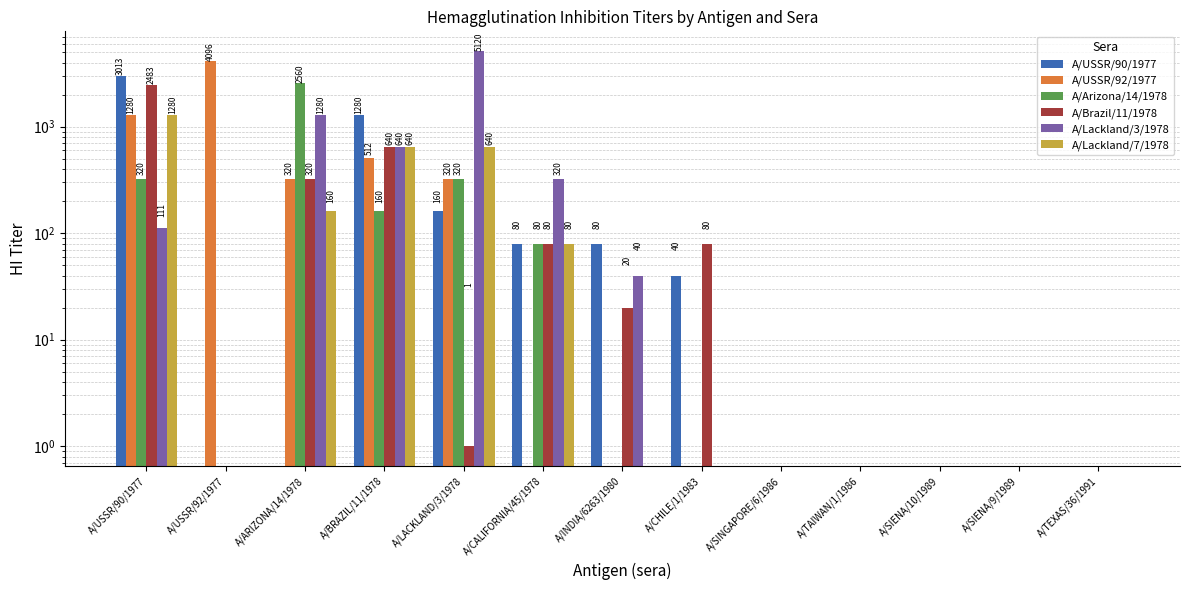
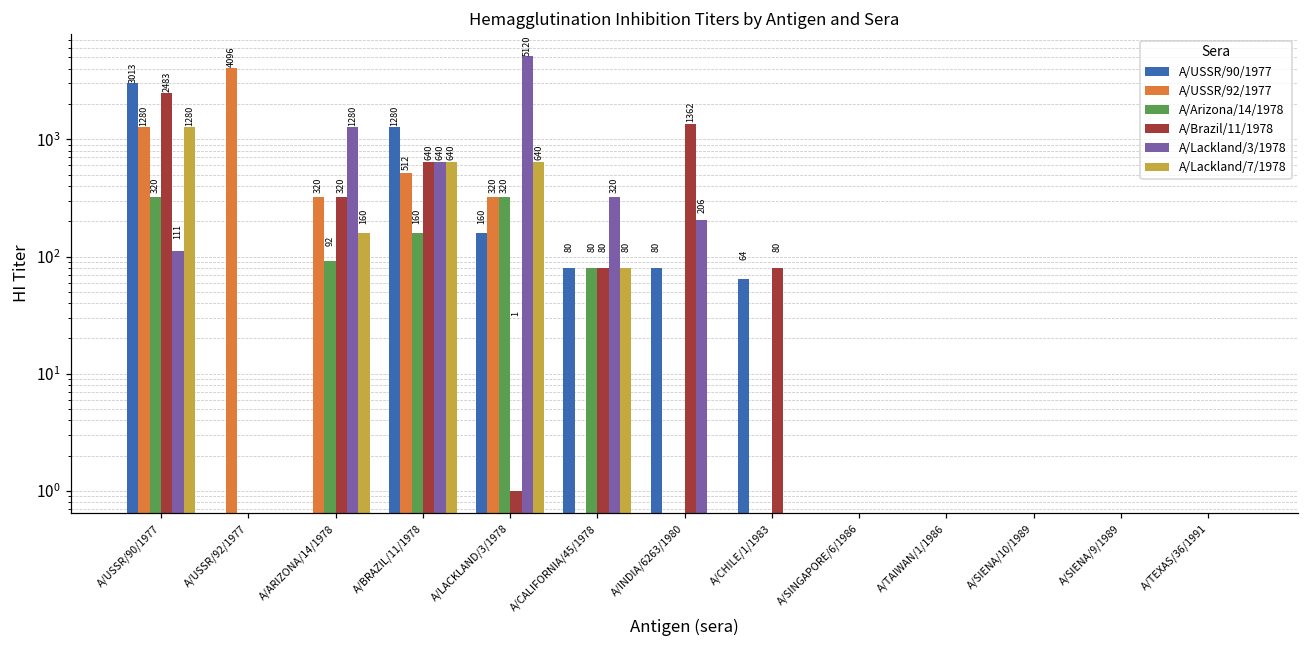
  {
    "A/USSR/90/1977": {
      "A/USSR/90/1977": 3013,
      "A/BRAZIL/11/1978": 1280,
      "A/LACKLAND/3/1978": 160,
      "A/CALIFORNIA/45/1978": 80,
      "A/INDIA/6263/1980": 80,
-     "A/CHILE/1/1983": 40
+     "A/CHILE/1/1983": 64
    },
    "A/Arizona/14/1978": {
      "A/USSR/90/1977": 320,
-     "A/ARIZONA/14/1978": 2560,
+     "A/ARIZONA/14/1978": 92,
      "A/BRAZIL/11/1978": 160,
      "A/LACKLAND/3/1978": 320,
      "A/CALIFORNIA/45/1978": 80
    },
    "A/Brazil/11/1978": {
      "A/USSR/90/1977": 2483,
      "A/ARIZONA/14/1978": 320,
      "A/BRAZIL/11/1978": 640,
      "A/CALIFORNIA/45/1978": 80,
-     "A/INDIA/6263/1980": 20,
+     "A/INDIA/6263/1980": 1362,
      "A/CHILE/1/1983": 80
    },
    "A/Lackland/3/1978": {
      "A/USSR/90/1977": 111,
      "A/ARIZONA/14/1978": 1280,
      "A/BRAZIL/11/1978": 640,
      "A/LACKLAND/3/1978": 5120,
      "A/CALIFORNIA/45/1978": 320,
-     "A/INDIA/6263/1980": 40
+     "A/INDIA/6263/1980": 206
    }
  }
